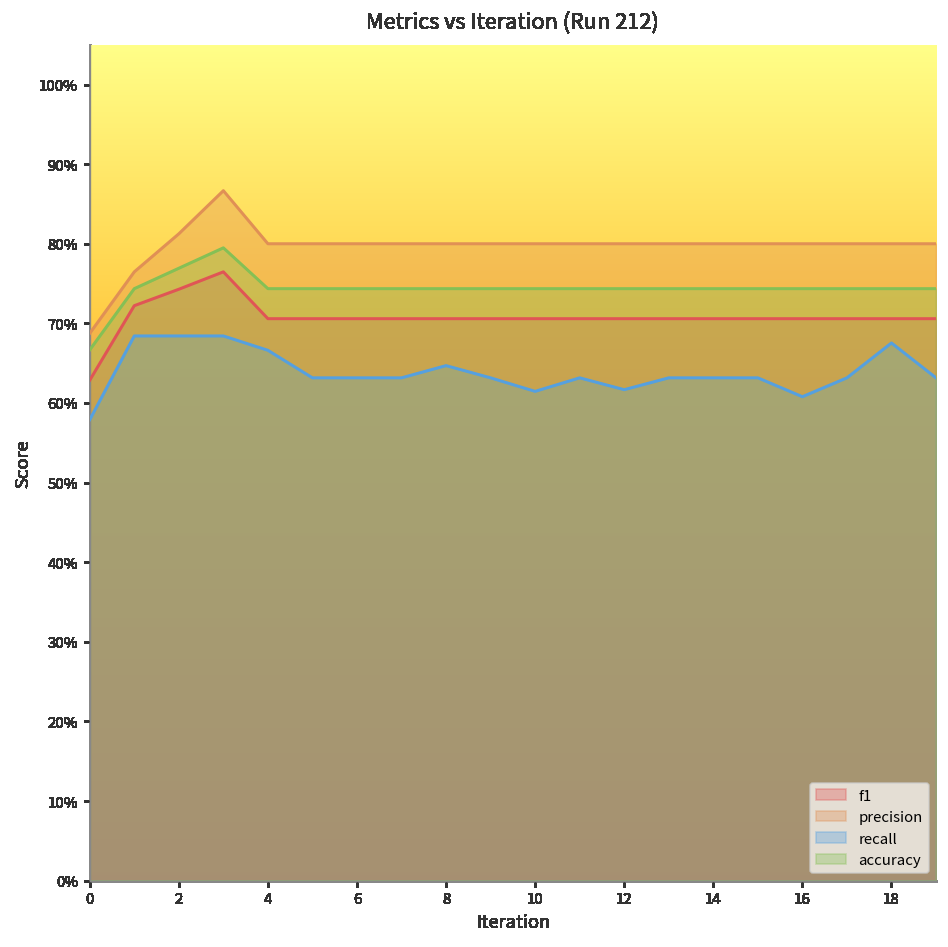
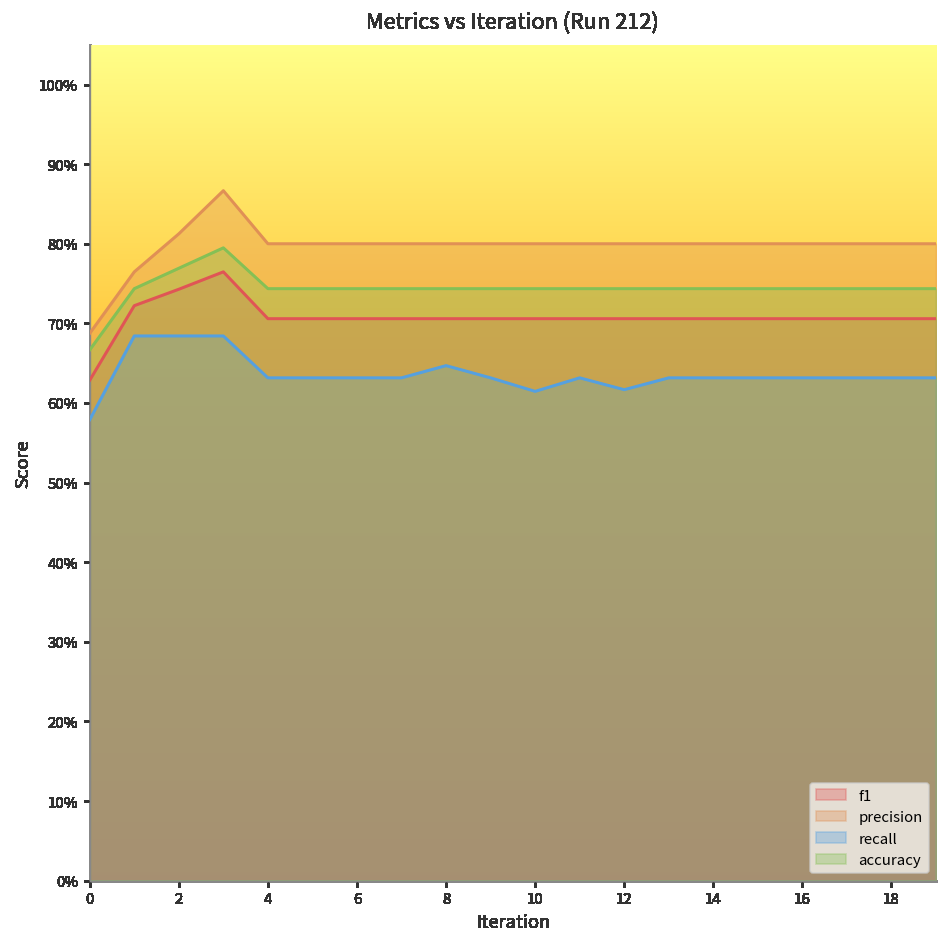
  {
    "recall": {
      "0": "58%",
      "2": "68%",
-     "4": "67%",
+     "4": "63%",
      "6": "63%",
      "8": "65%",
      "10": "61%",
      "12": "62%",
      "14": "63%",
-     "16": "61%",
-     "18": "68%"
+     "16": "63%",
+     "18": "63%"
    }
  }
